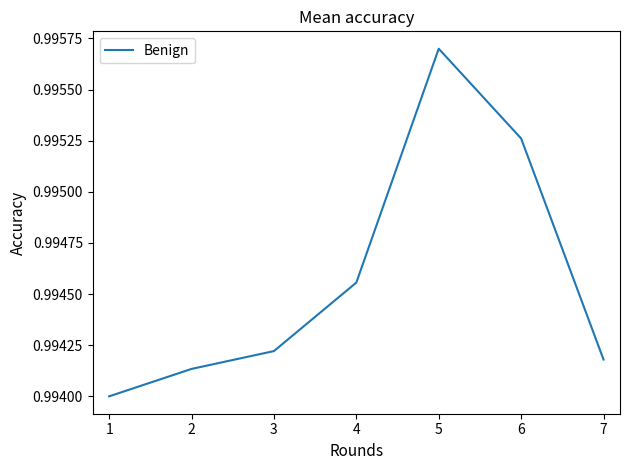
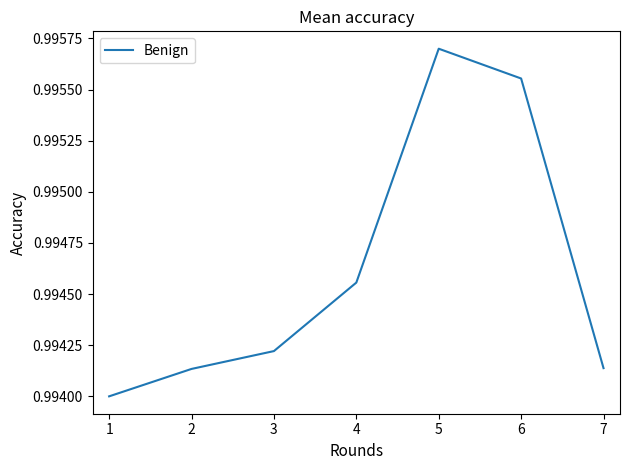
  {
    "1": 0.99400,
    "2": 0.99413,
    "3": 0.99422,
    "4": 0.99456,
    "5": 0.99570,
-   "6": 0.99526,
-   "7": 0.99418
+   "6": 0.99555,
+   "7": 0.99414
  }
